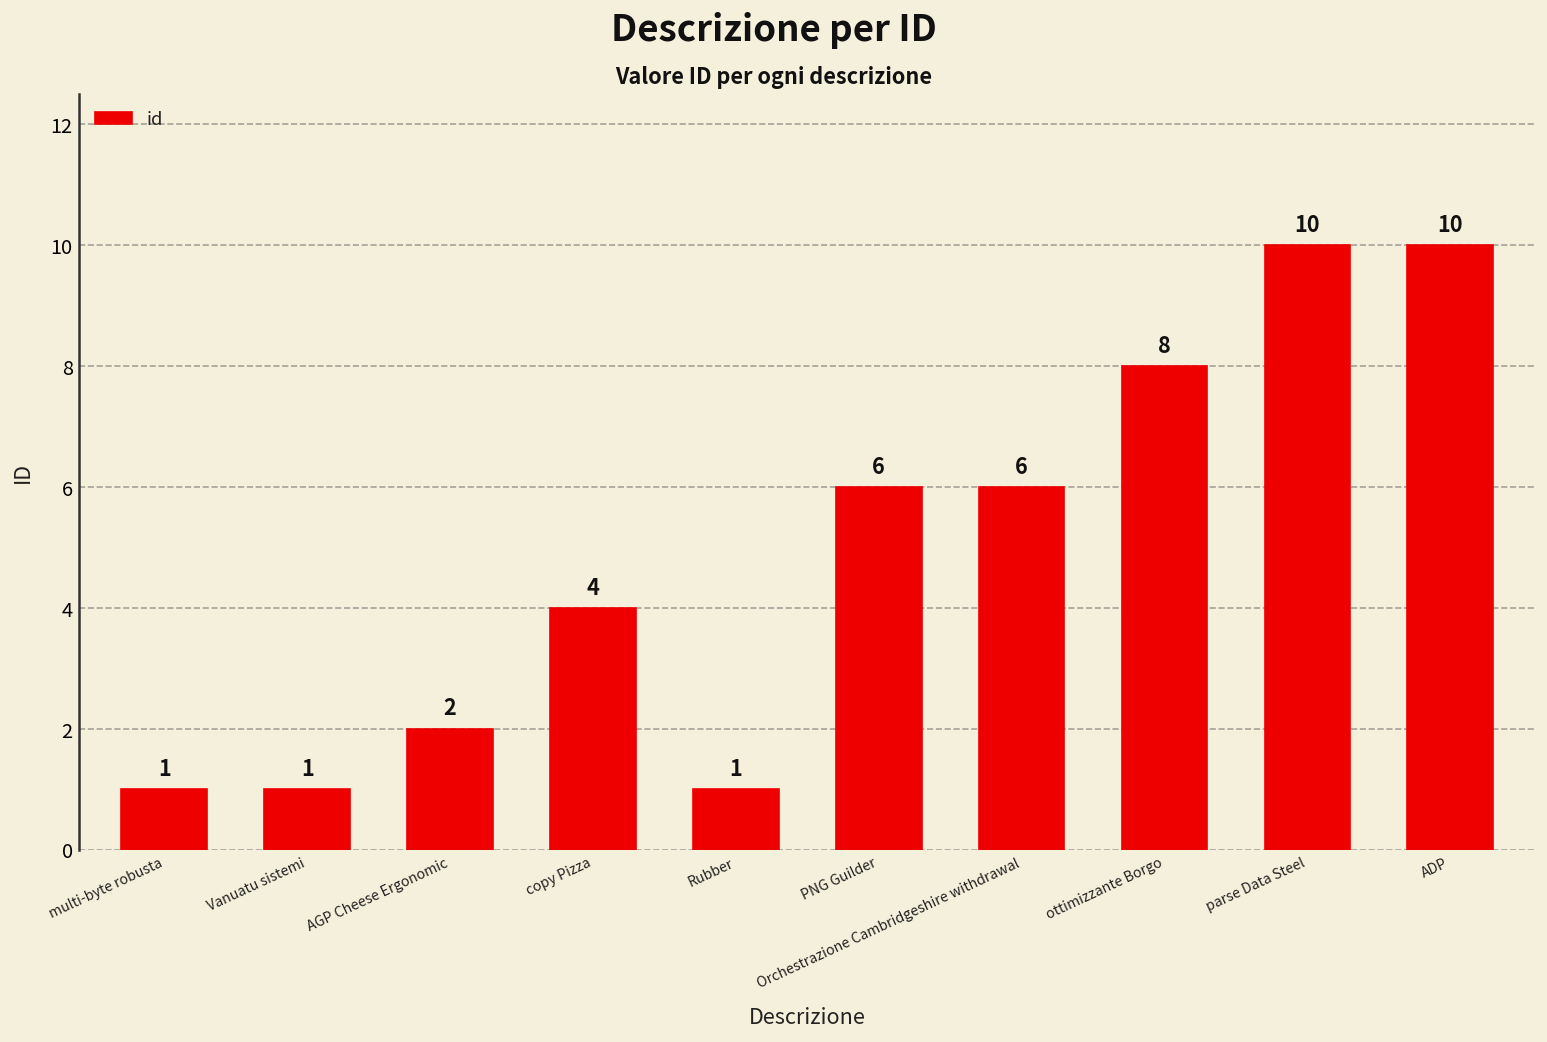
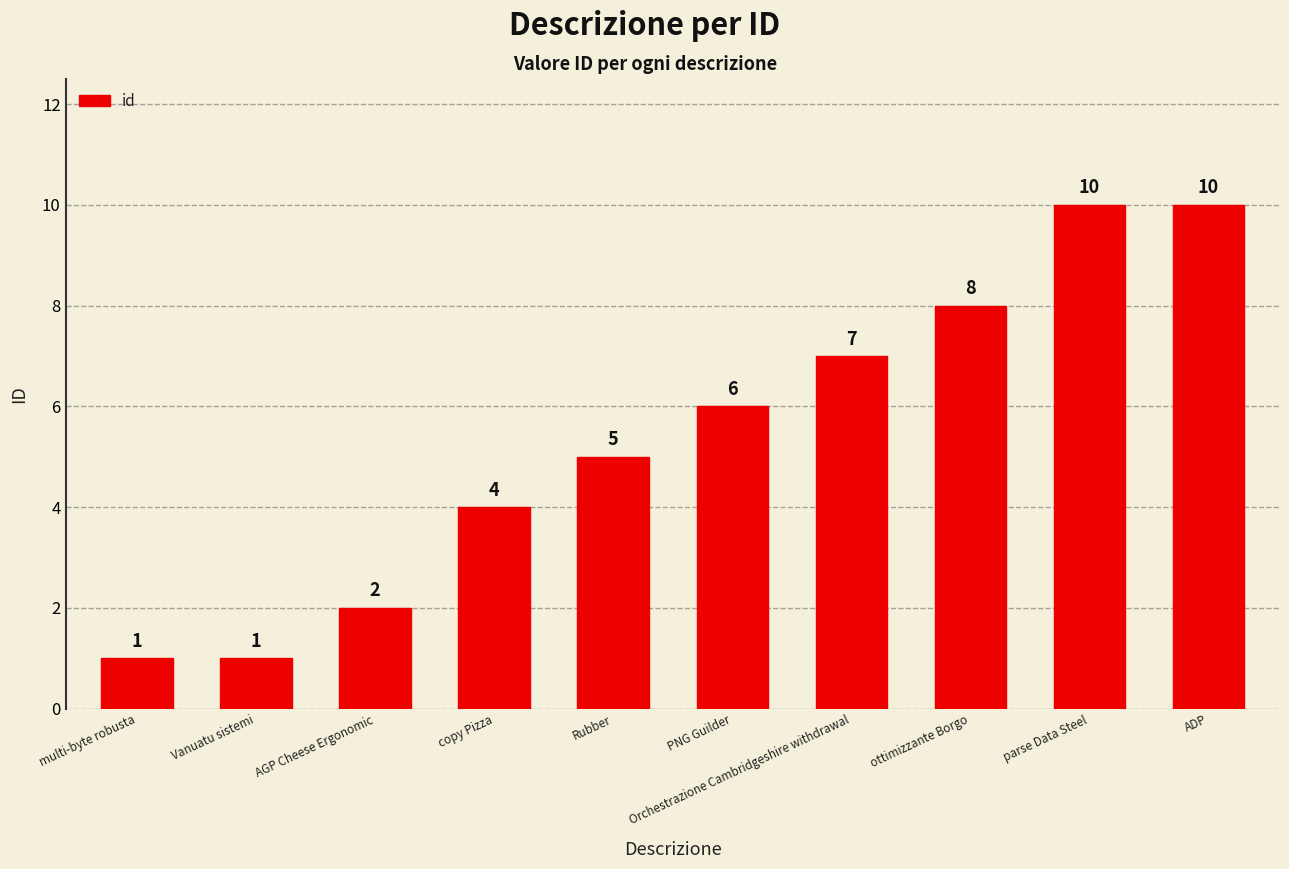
  {
    "multi-byte robusta": 1,
    "Vanuatu sistemi": 1,
    "AGP Cheese Ergonomic": 2,
    "copy Pizza": 4,
-   "Rubber": 1,
+   "Rubber": 5,
    "PNG Guilder": 6,
-   "Orchestrazione Cambridgeshire withdrawal": 6,
+   "Orchestrazione Cambridgeshire withdrawal": 7,
    "ottimizzante Borgo": 8,
    "parse Data Steel": 10,
    "ADP": 10
  }
